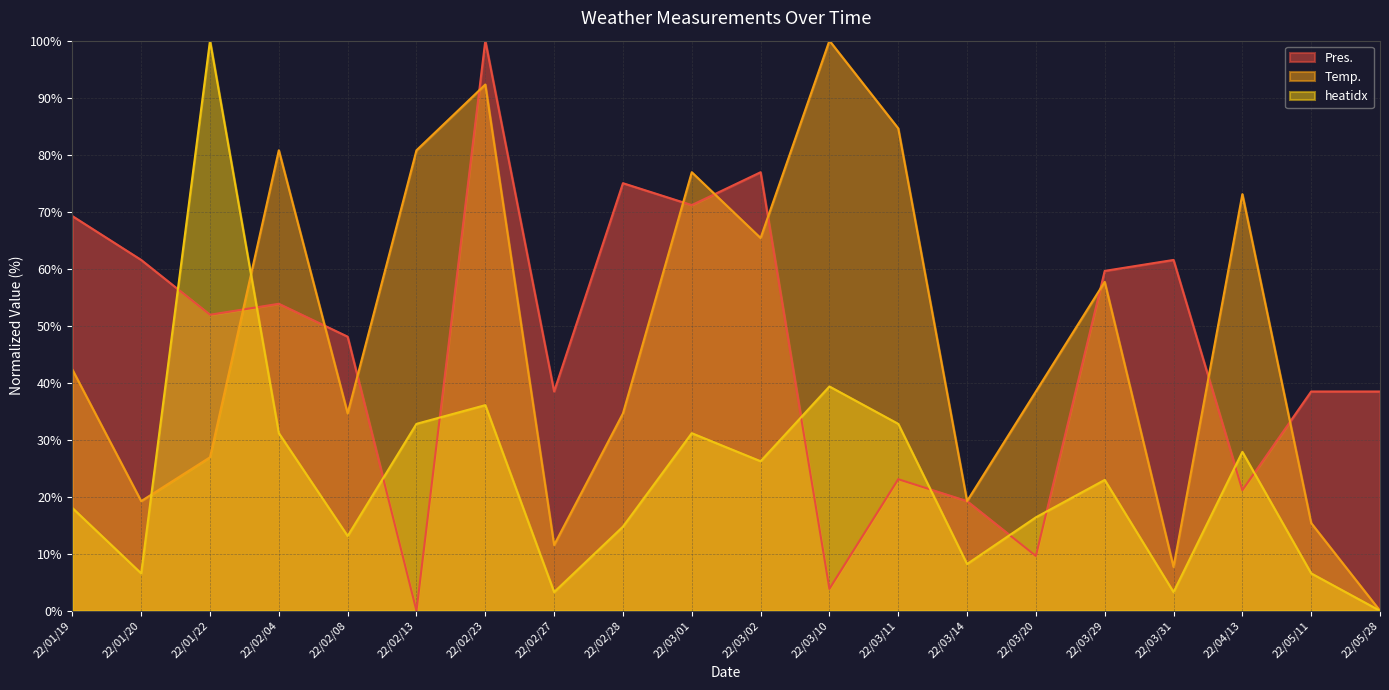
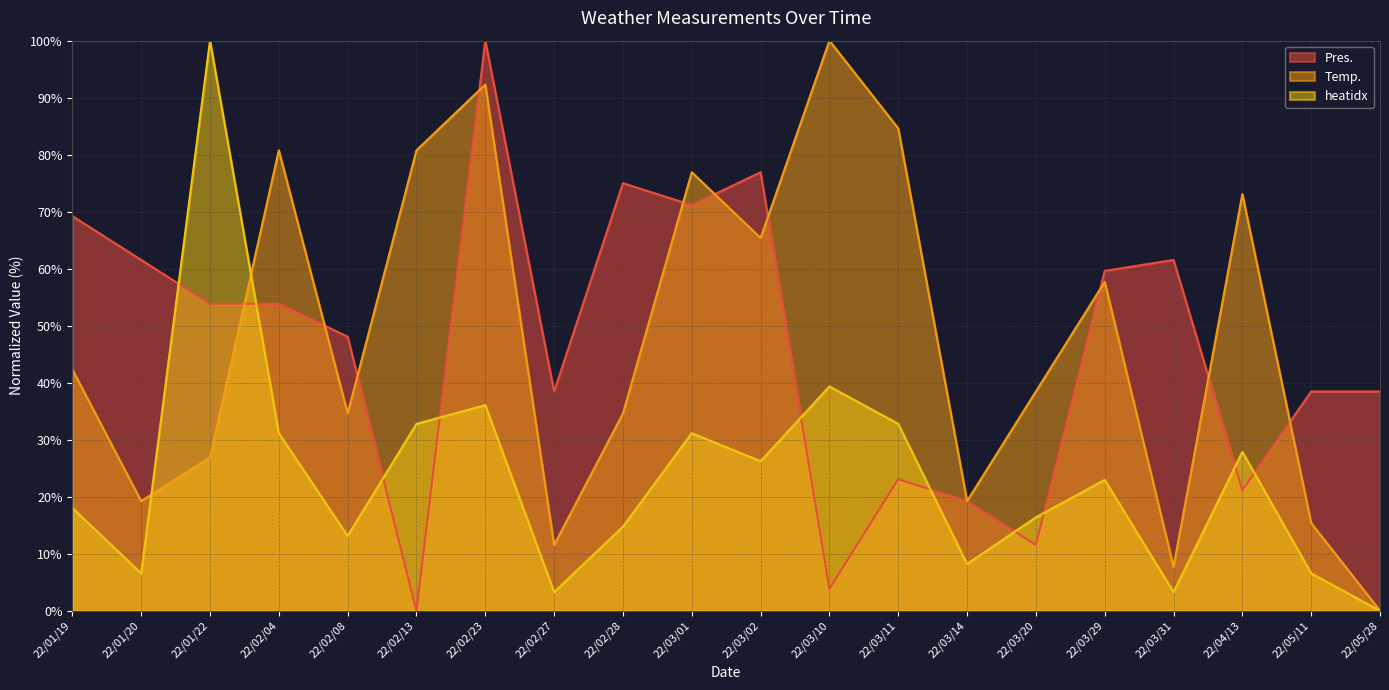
  {
    "Pres.": {
      "22/01/19": "69%",
      "22/01/20": "62%",
-     "22/01/22": "52%",
+     "22/01/22": "54%",
      "22/02/04": "54%",
      "22/02/08": "48%",
      "22/02/13": "0%",
      "22/02/23": "100%",
      "22/02/27": "38%",
      "22/02/28": "75%",
      "22/03/01": "71%",
      "22/03/02": "77%",
      "22/03/10": "4%",
      "22/03/11": "23%",
-     "22/03/20": "10%",
+     "22/03/20": "12%",
      "22/03/29": "60%",
      "22/03/31": "62%",
      "22/04/13": "21%",
      "22/05/11": "38%",
      "22/05/28": "38%"
    }
  }
